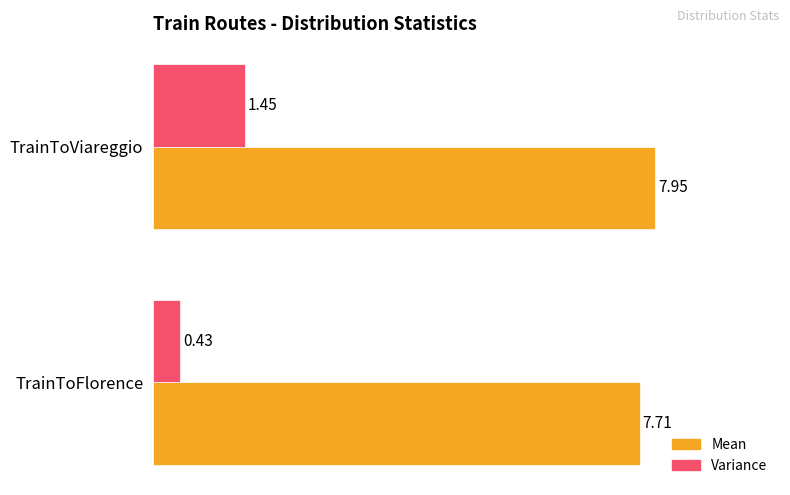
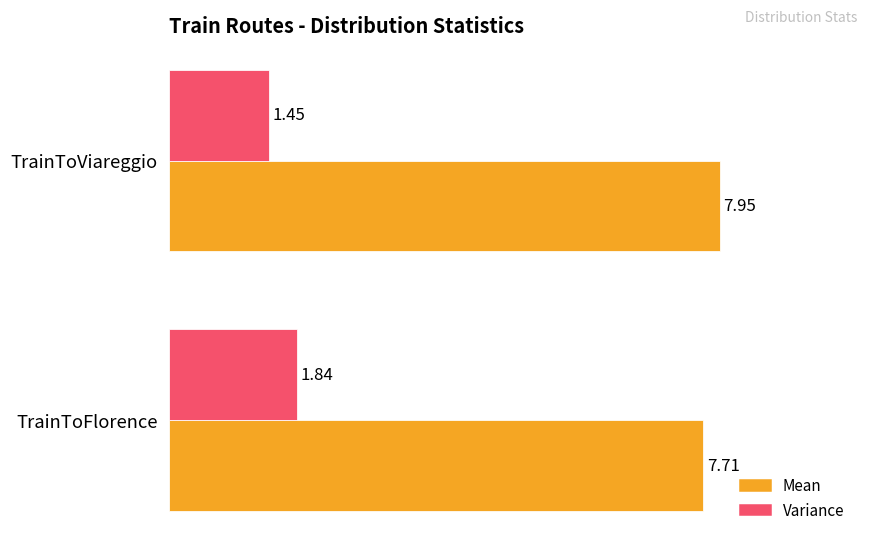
  {
    "Mean": {
      "TrainToViareggio": 7.95,
      "TrainToFlorence": 7.71
    },
    "Variance": {
      "TrainToViareggio": 1.45,
-     "TrainToFlorence": 0.43
+     "TrainToFlorence": 1.84
    }
  }
